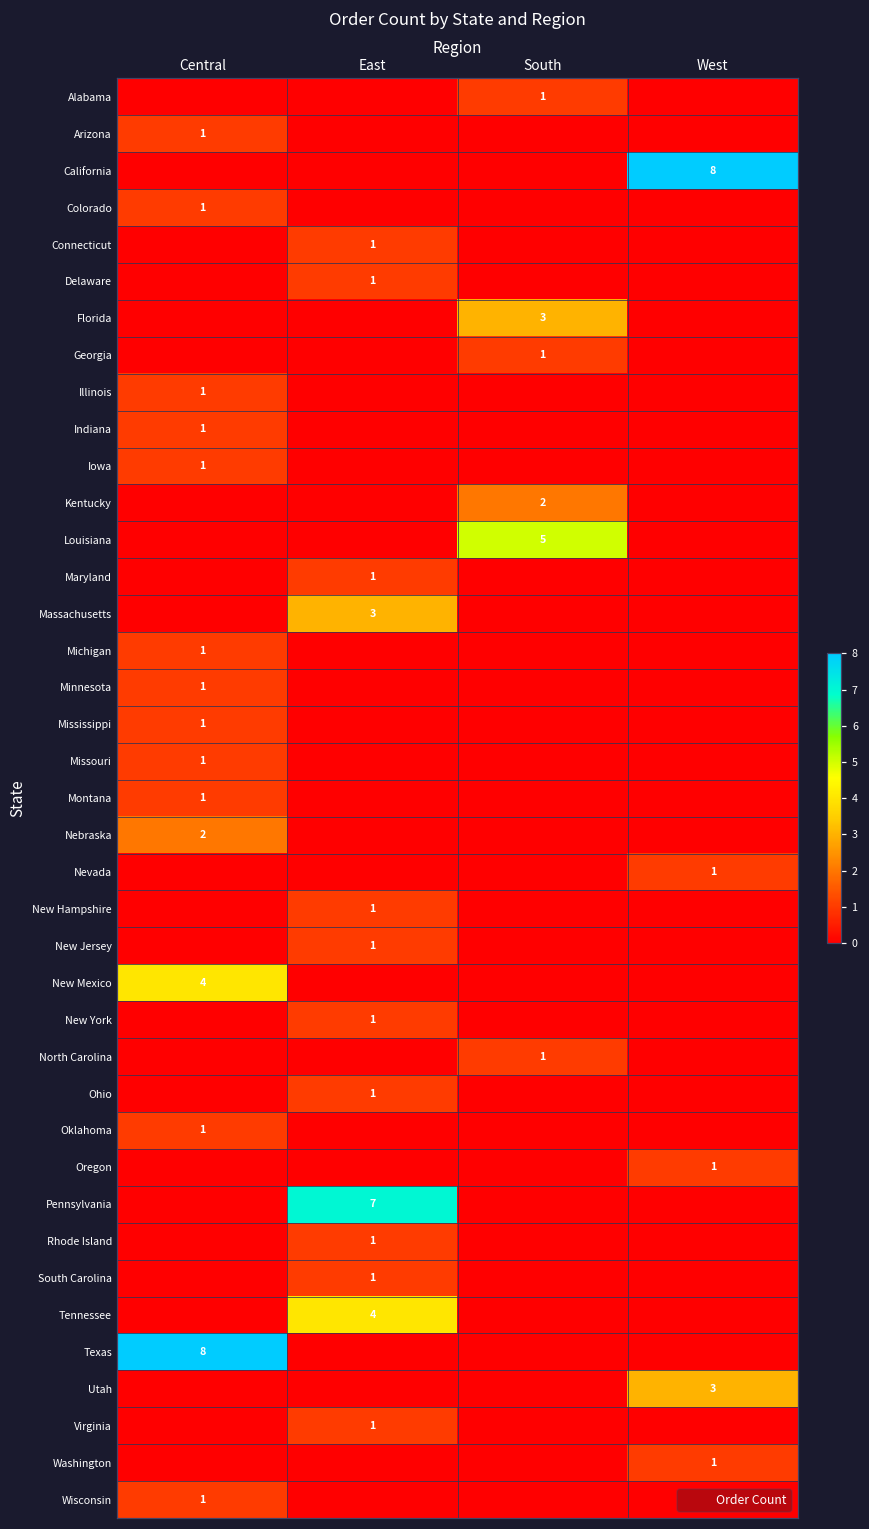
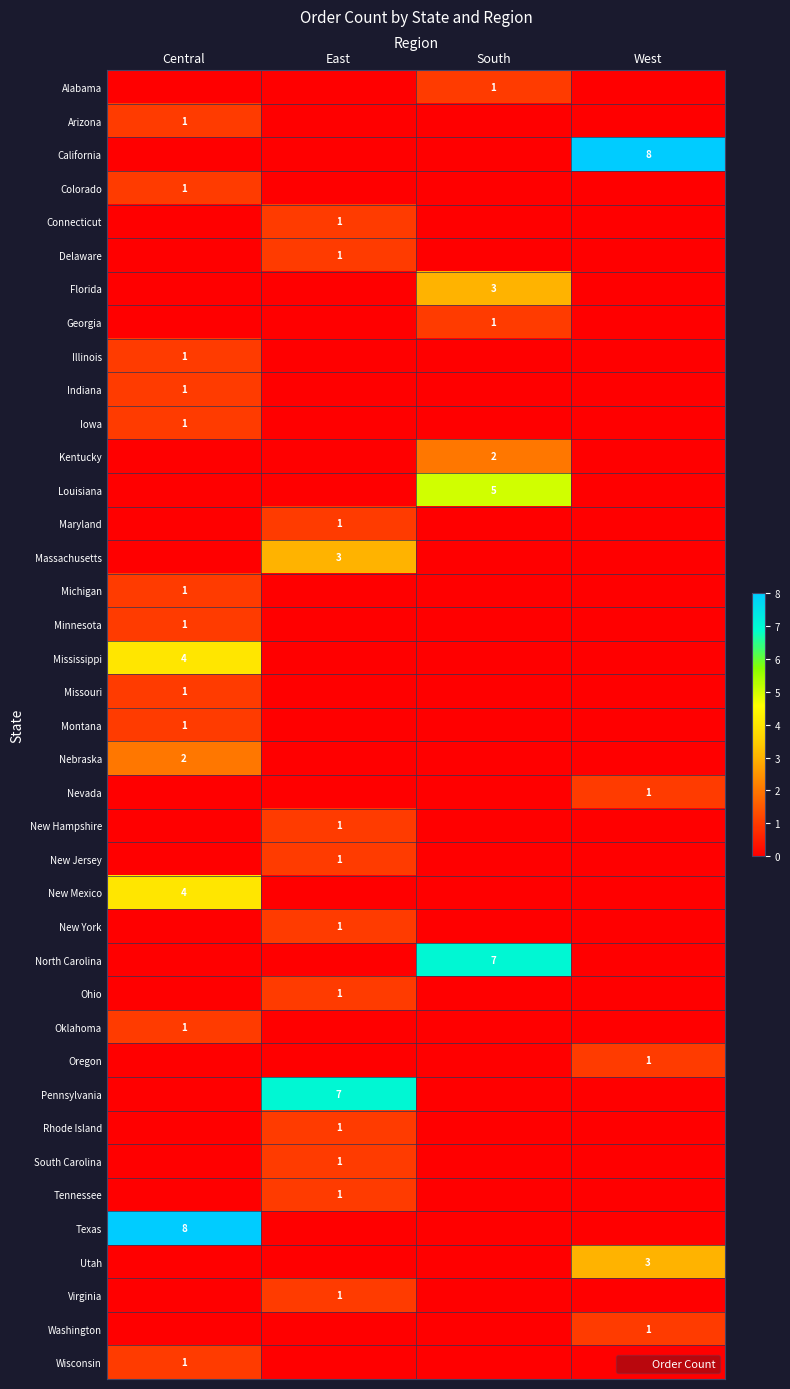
  {
    "Alabama": {
      "South": 1
    },
    "Arizona": {
      "Central": 1
    },
    "California": {
      "West": 8
    },
    "Colorado": {
      "Central": 1
    },
    "Connecticut": {
      "East": 1
    },
    "Delaware": {
      "East": 1
    },
    "Florida": {
      "South": 3
    },
    "Georgia": {
      "South": 1
    },
    "Illinois": {
      "Central": 1
    },
    "Indiana": {
      "Central": 1
    },
    "Iowa": {
      "Central": 1
    },
    "Kentucky": {
      "South": 2
    },
    "Louisiana": {
      "South": 5
    },
    "Maryland": {
      "East": 1
    },
    "Massachusetts": {
      "East": 3
    },
    "Michigan": {
      "Central": 1
    },
    "Minnesota": {
      "Central": 1
    },
    "Mississippi": {
-     "Central": 1
+     "Central": 4
    },
    "Missouri": {
      "Central": 1
    },
    "Montana": {
      "Central": 1
    },
    "Nebraska": {
      "Central": 2
    },
    "Nevada": {
      "West": 1
    },
    "New Hampshire": {
      "East": 1
    },
    "New Jersey": {
      "East": 1
    },
    "New Mexico": {
      "Central": 4
    },
    "New York": {
      "East": 1
    },
    "North Carolina": {
-     "South": 1
+     "South": 7
    },
    "Ohio": {
      "East": 1
    },
    "Oklahoma": {
      "Central": 1
    },
    "Oregon": {
      "West": 1
    },
    "Pennsylvania": {
      "East": 7
    },
    "Rhode Island": {
      "East": 1
    },
    "South Carolina": {
      "East": 1
    },
    "Tennessee": {
-     "East": 4
+     "East": 1
    },
    "Texas": {
      "Central": 8
    },
    "Utah": {
      "West": 3
    },
    "Virginia": {
      "East": 1
    },
    "Washington": {
      "West": 1
    },
    "Wisconsin": {
      "Central": 1
    }
  }
